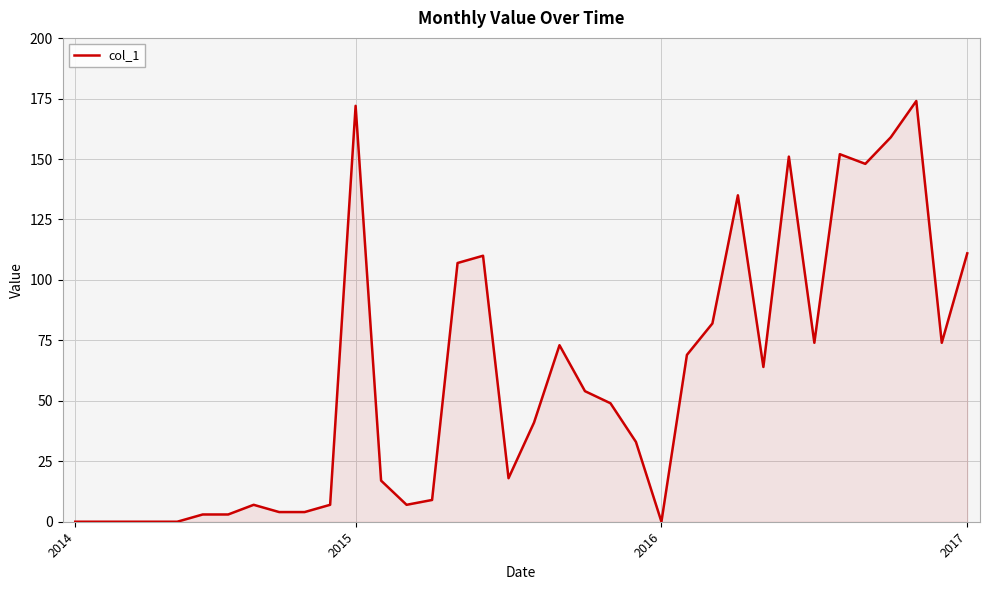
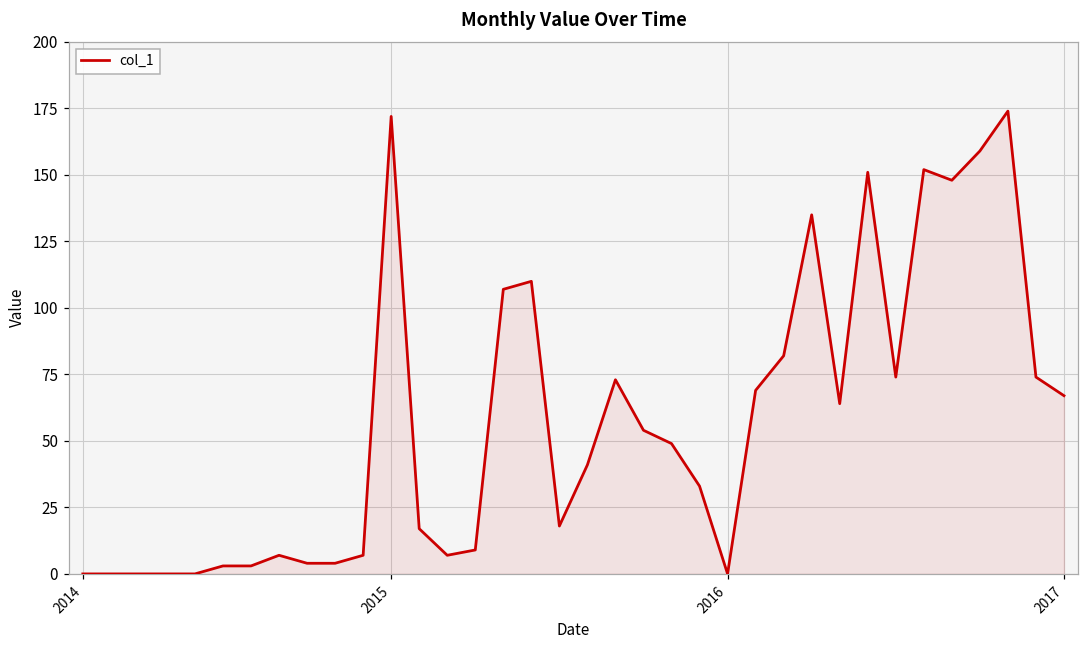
  {
    "2014": 0,
    "2015": 172,
    "2016": 0,
-   "2017": 111
+   "2017": 67
  }
